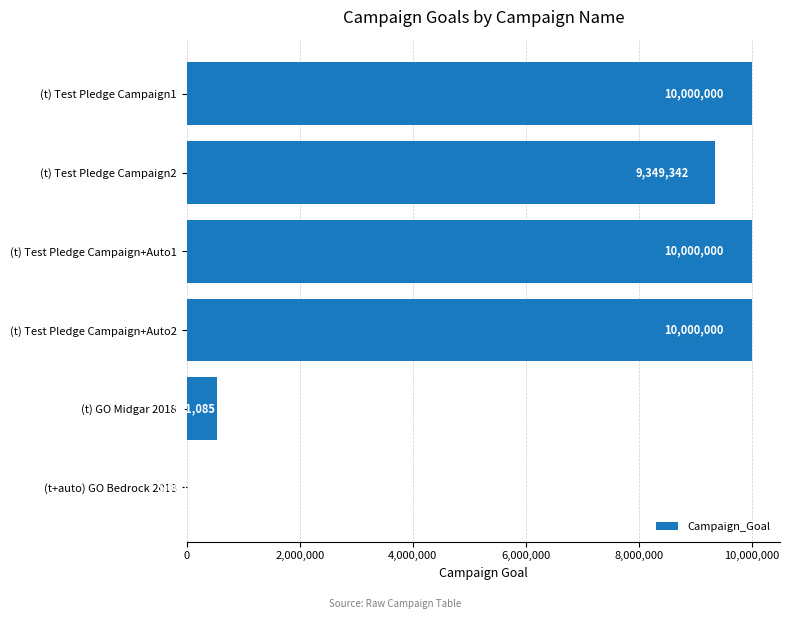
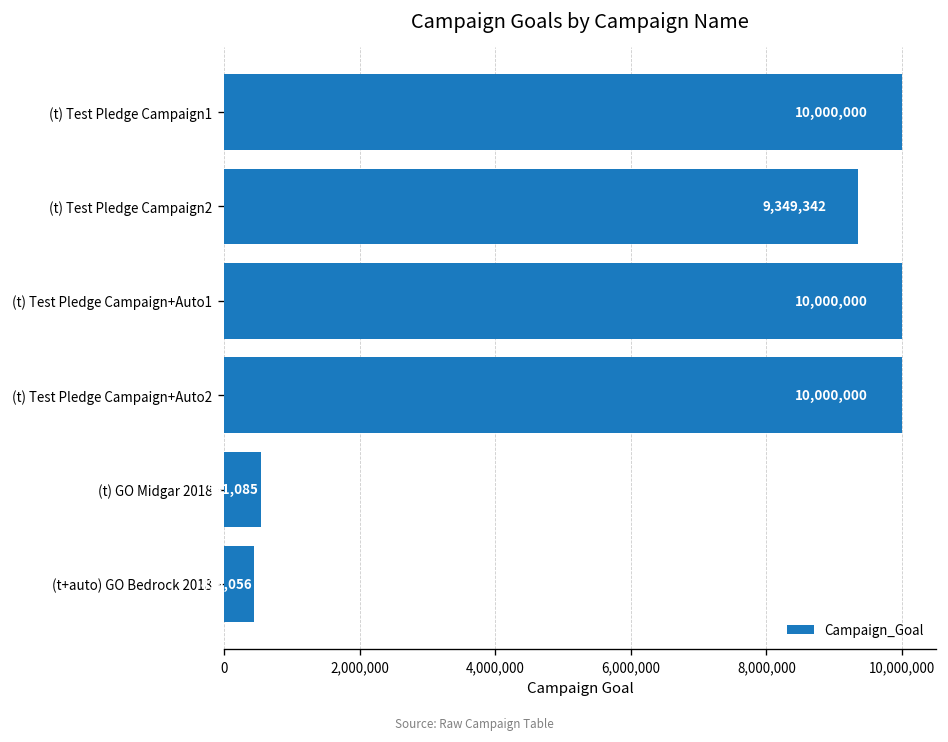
  {
-   "(t+auto) GO Bedrock 2018": "0"
+   "(t+auto) GO Bedrock 2018": "400,000"
  }
